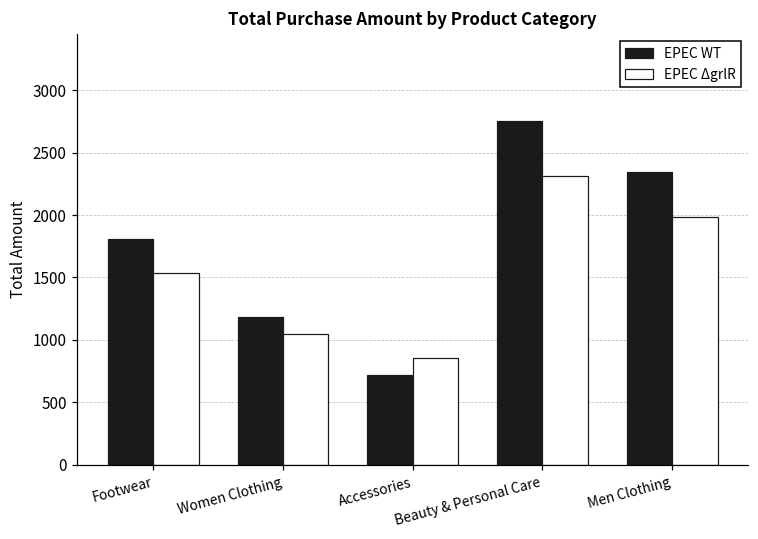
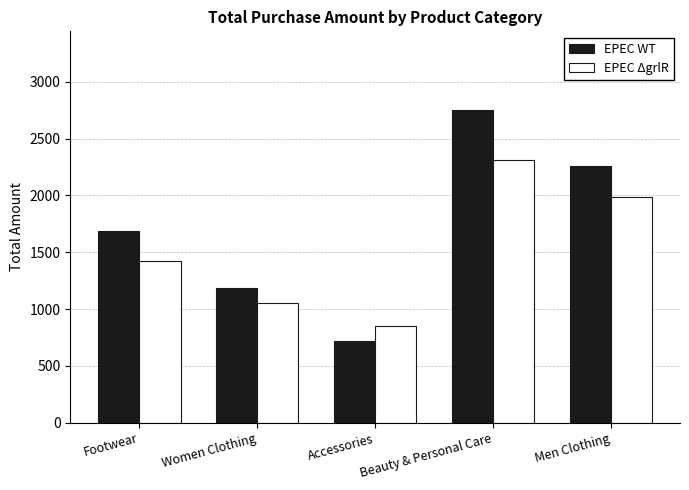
  {
    "EPEC WT": {
-     "Footwear": 1810,
+     "Footwear": 1680,
      "Women Clothing": 1180,
      "Accessories": 720,
      "Beauty & Personal Care": 2760,
-     "Men Clothing": 2340
+     "Men Clothing": 2260
    },
    "EPEC ΔgrlR": {
-     "Footwear": 1540,
+     "Footwear": 1420,
      "Women Clothing": 1050,
      "Accessories": 850,
      "Beauty & Personal Care": 2310,
      "Men Clothing": 1990
    }
  }
